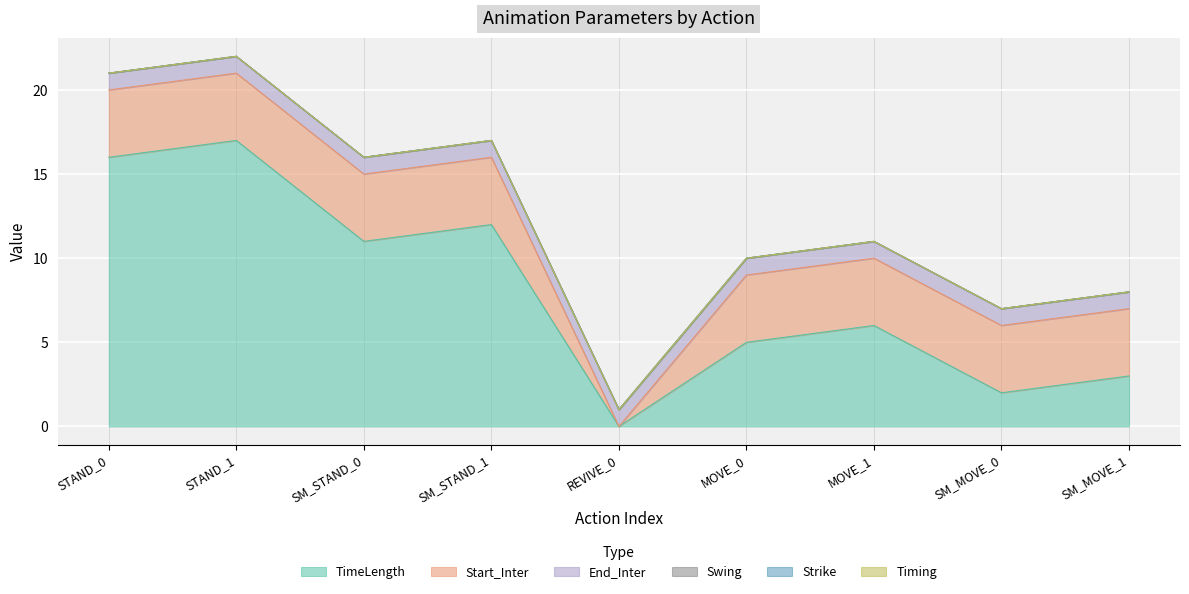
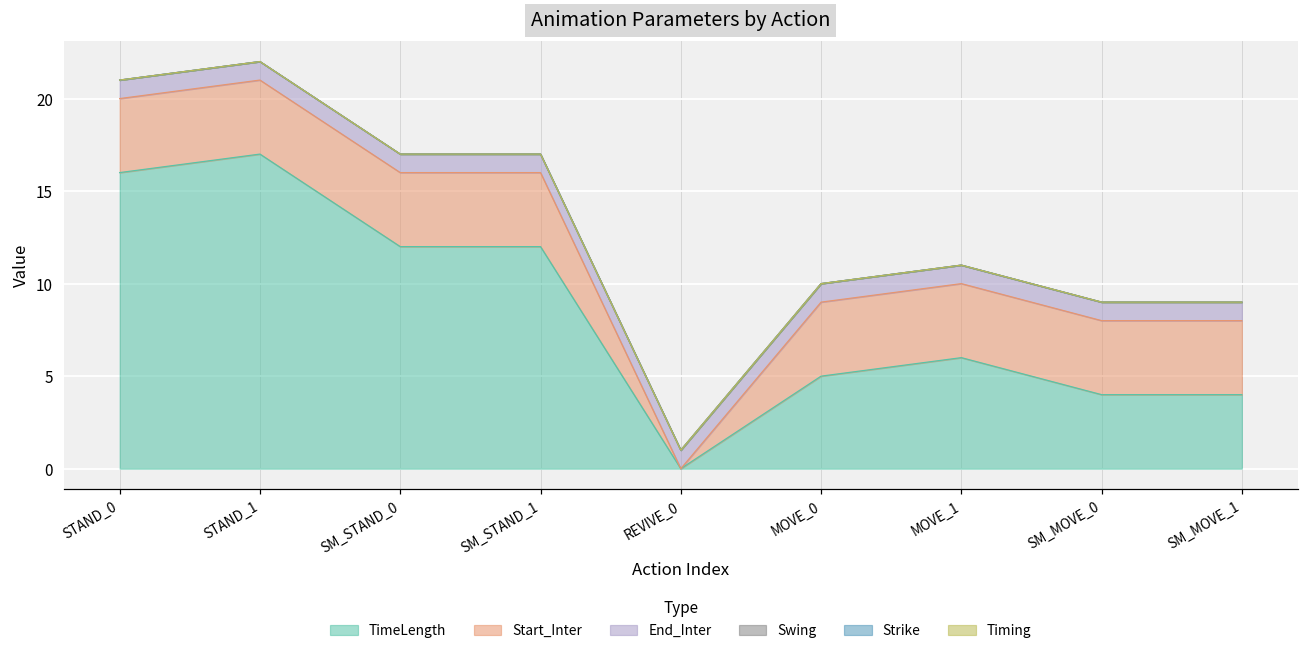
  {
    "TimeLength": {
      "STAND_0": 16,
      "STAND_1": 17,
-     "SM_STAND_0": 11,
+     "SM_STAND_0": 12,
      "SM_STAND_1": 12,
      "MOVE_0": 5,
      "MOVE_1": 6,
-     "SM_MOVE_0": 2,
-     "SM_MOVE_1": 3
+     "SM_MOVE_0": 4,
+     "SM_MOVE_1": 4
    }
  }
